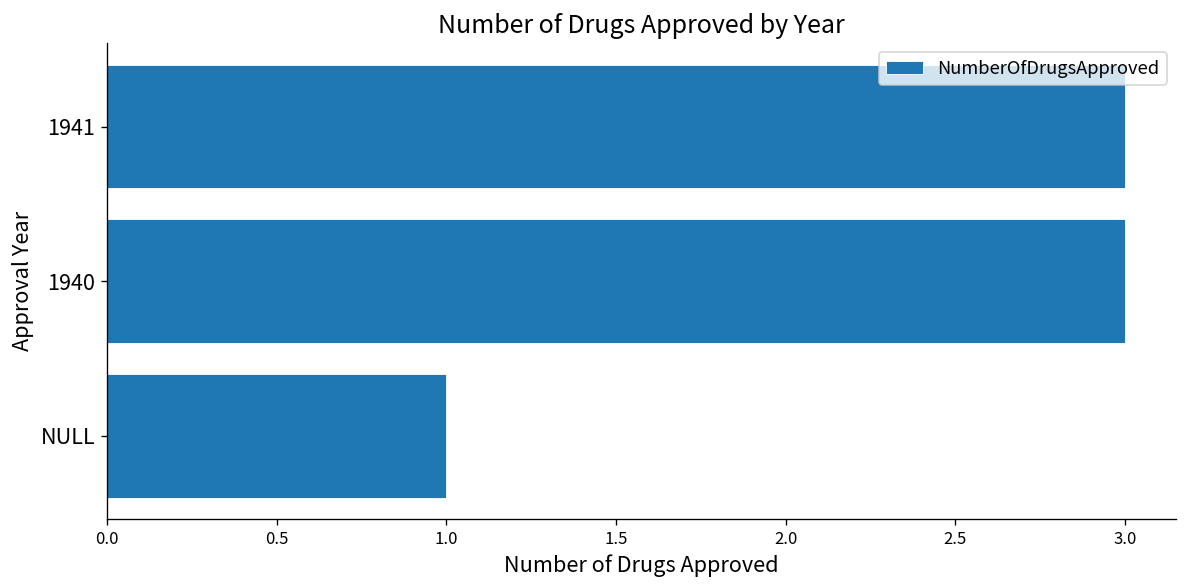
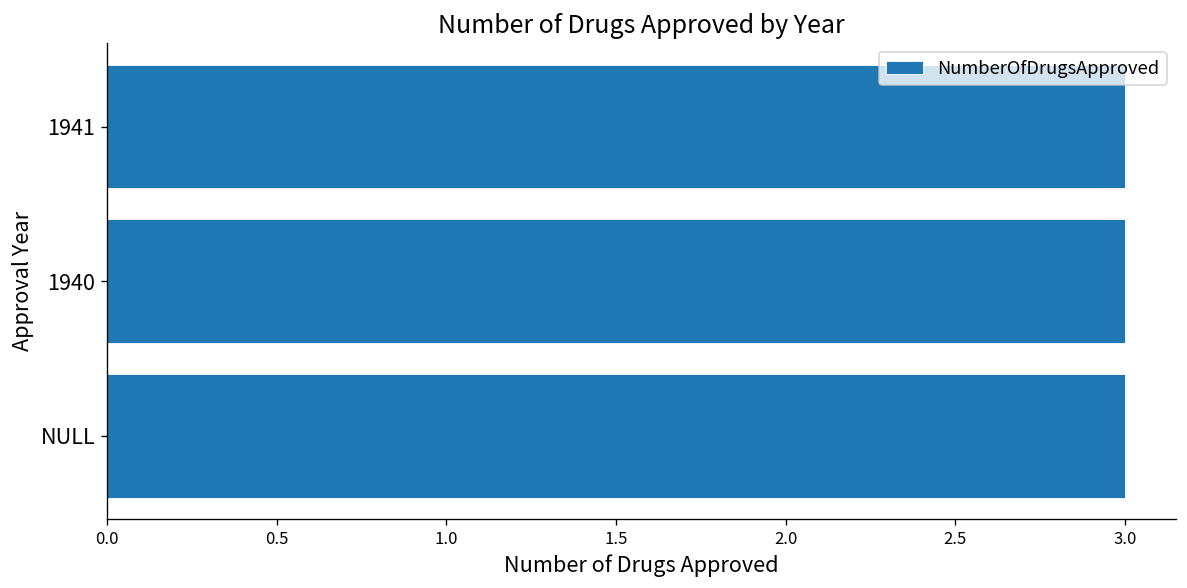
  {
    "1941": 3,
    "1940": 3,
-   "NULL": 1
+   "NULL": 3
  }
